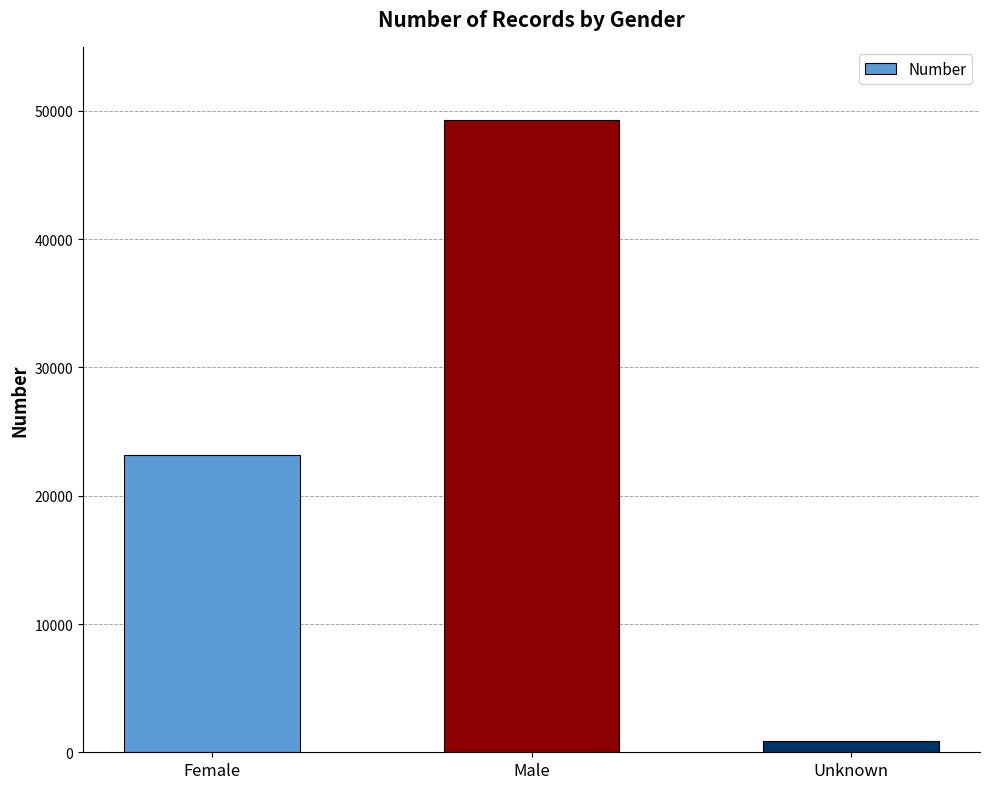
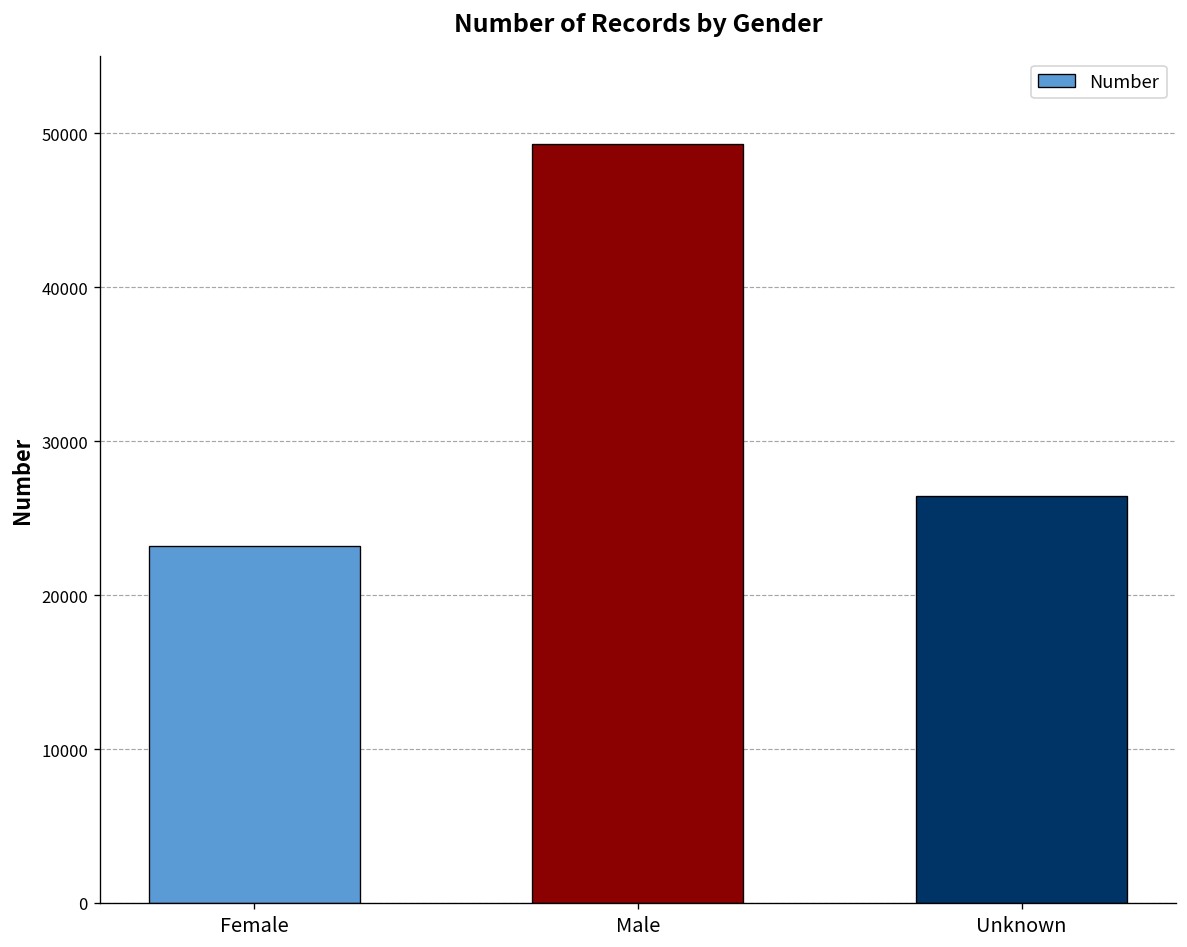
  {
    "Female": 23200,
    "Male": 49300,
-   "Unknown": 900
+   "Unknown": 26500
  }
